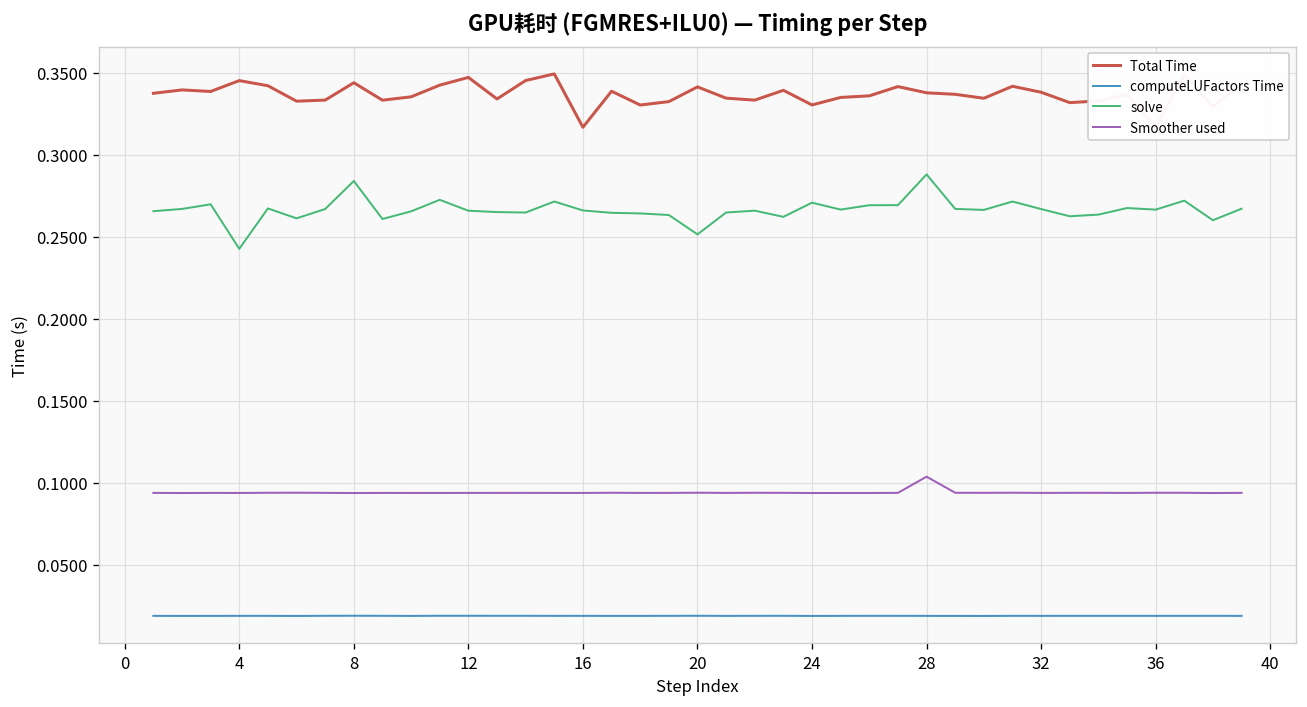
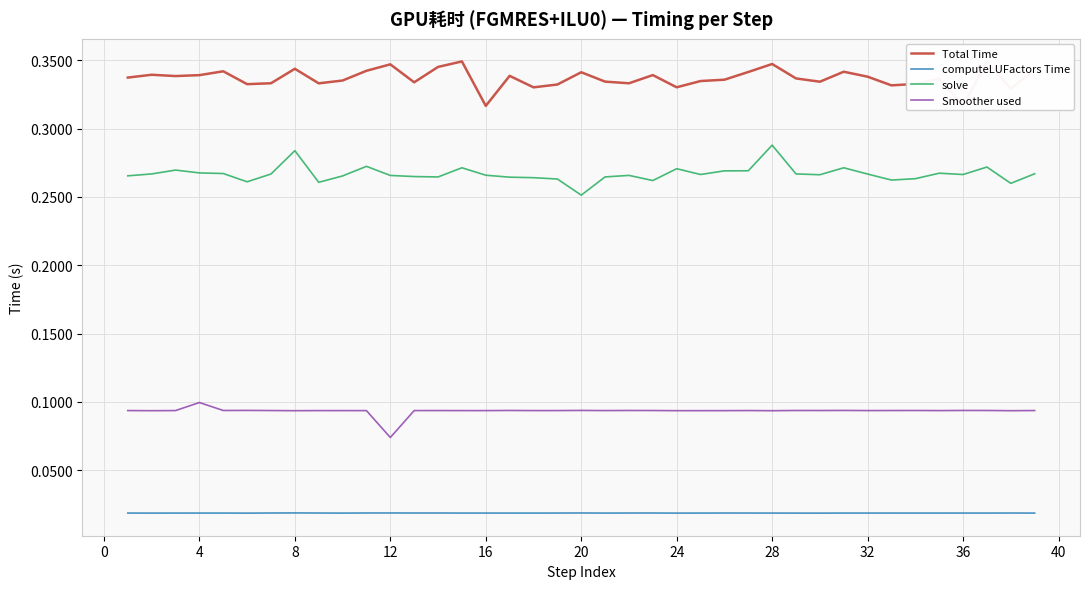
  {
    "Total Time": {
-     "4": 0.345,
+     "4": 0.339,
      "8": 0.344,
      "12": 0.347,
      "16": 0.317,
      "20": 0.341,
      "24": 0.330,
-     "28": 0.338,
+     "28": 0.347,
      "32": 0.338
    },
    "computeLUFactors Time": {
      "4": 0.019,
      "8": 0.019,
      "12": 0.019,
      "16": 0.019,
      "20": 0.019,
      "24": 0.019,
      "28": 0.019,
      "32": 0.019,
      "36": 0.019
    },
    "solve": {
-     "4": 0.243,
+     "4": 0.268,
      "8": 0.284,
      "12": 0.266,
      "16": 0.266,
      "20": 0.251,
      "24": 0.271,
      "28": 0.288,
      "32": 0.267,
      "36": 0.266
    },
    "Smoother used": {
-     "4": 0.094,
+     "4": 0.100,
      "8": 0.094,
-     "12": 0.094,
+     "12": 0.074,
      "16": 0.094,
      "20": 0.094,
      "24": 0.094,
-     "28": 0.104,
+     "28": 0.094,
      "32": 0.094,
      "36": 0.094
    }
  }
